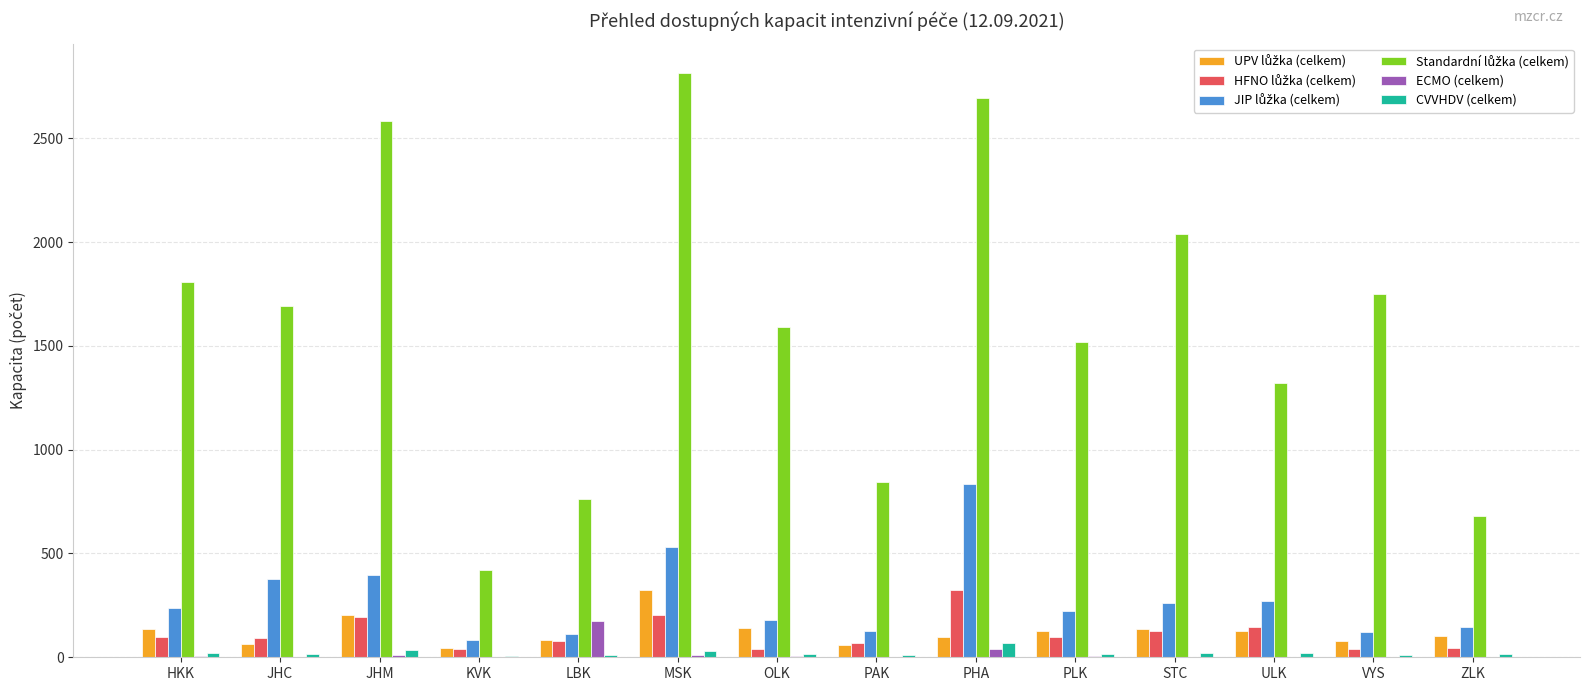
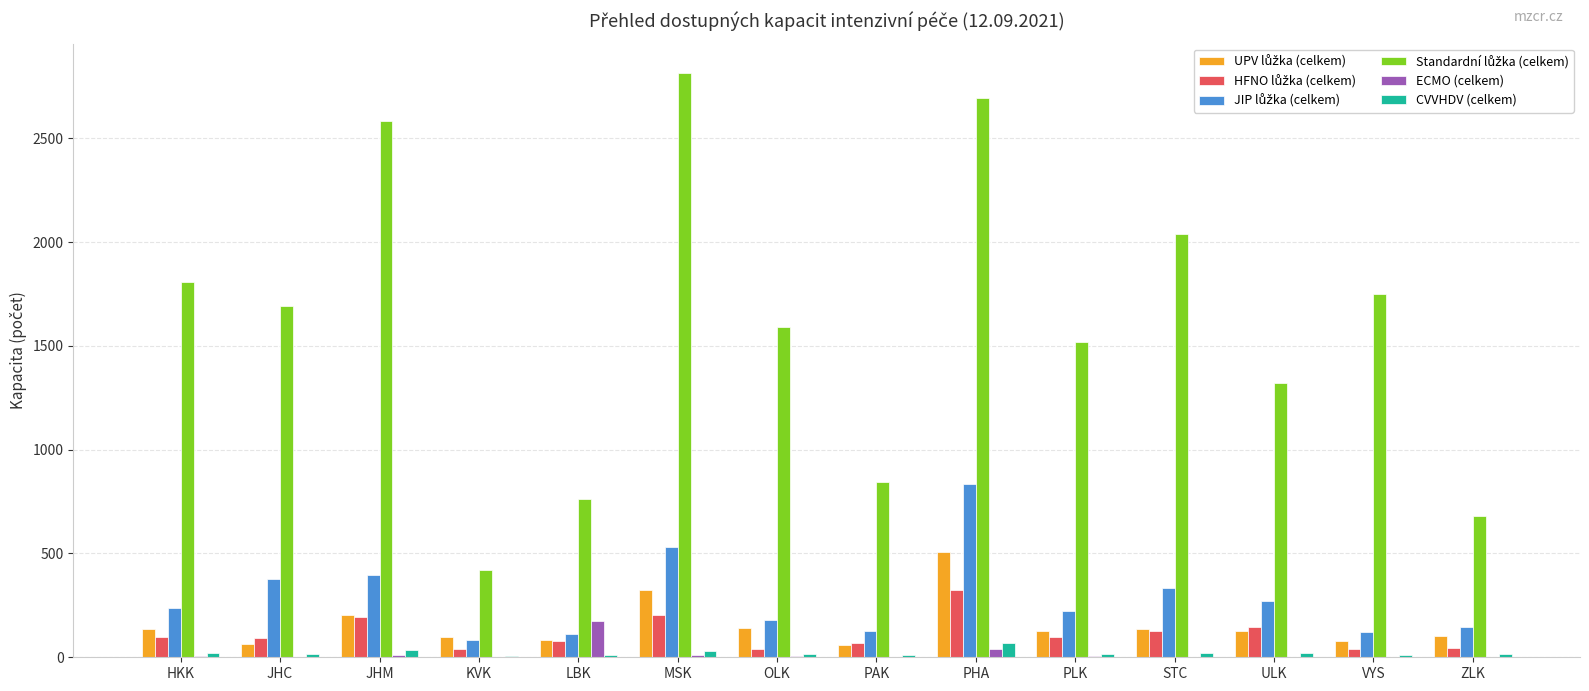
  {
    "UPV lůžka (celkem)": {
      "HKK": 140,
      "JHC": 60,
      "JHM": 210,
-     "KVK": 50,
+     "KVK": 100,
      "LBK": 90,
      "MSK": 320,
      "OLK": 140,
      "PAK": 60,
-     "PHA": 100,
+     "PHA": 510,
      "PLK": 130,
      "STC": 130,
      "ULK": 130,
      "VYS": 80,
      "ZLK": 100
    },
    "HFNO lůžka (celkem)": {
      "HKK": 100,
      "JHC": 90,
      "JHM": 190,
      "KVK": 40,
      "LBK": 80,
      "MSK": 210,
      "OLK": 40,
      "PAK": 70,
      "PHA": 330,
      "PLK": 100,
      "STC": 130,
      "ULK": 150,
      "VYS": 40,
      "ZLK": 50
    },
    "JIP lůžka (celkem)": {
      "HKK": 240,
      "JHC": 380,
      "JHM": 400,
      "KVK": 90,
      "LBK": 110,
      "MSK": 530,
      "OLK": 180,
      "PAK": 130,
      "PHA": 830,
      "PLK": 230,
-     "STC": 260,
+     "STC": 330,
      "ULK": 270,
      "VYS": 120,
      "ZLK": 150
    },
    "Standardní lůžka (celkem)": {
      "HKK": 1810,
      "JHC": 1690,
      "JHM": 2590,
      "KVK": 420,
      "LBK": 760,
      "MSK": 2820,
      "OLK": 1590,
      "PAK": 840,
      "PHA": 2700,
      "PLK": 1520,
      "STC": 2040,
      "ULK": 1320,
      "VYS": 1750,
      "ZLK": 680
    },
    "ECMO (celkem)": {
      "KVK": 0,
      "LBK": 170,
      "PAK": 0,
      "PHA": 40,
      "VYS": 0
    },
    "CVVHDV (celkem)": {
      "HKK": 20,
      "JHC": 10,
      "JHM": 40,
      "MSK": 30,
      "OLK": 20,
      "PAK": 10,
      "PHA": 70,
      "PLK": 20,
      "STC": 20,
      "ULK": 20,
      "ZLK": 10
    }
  }
